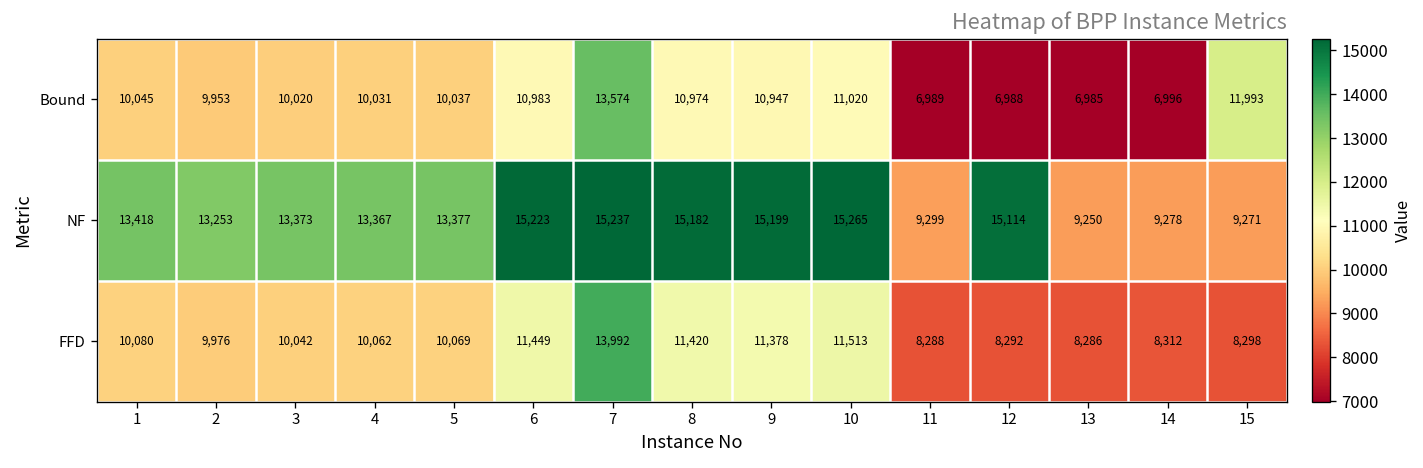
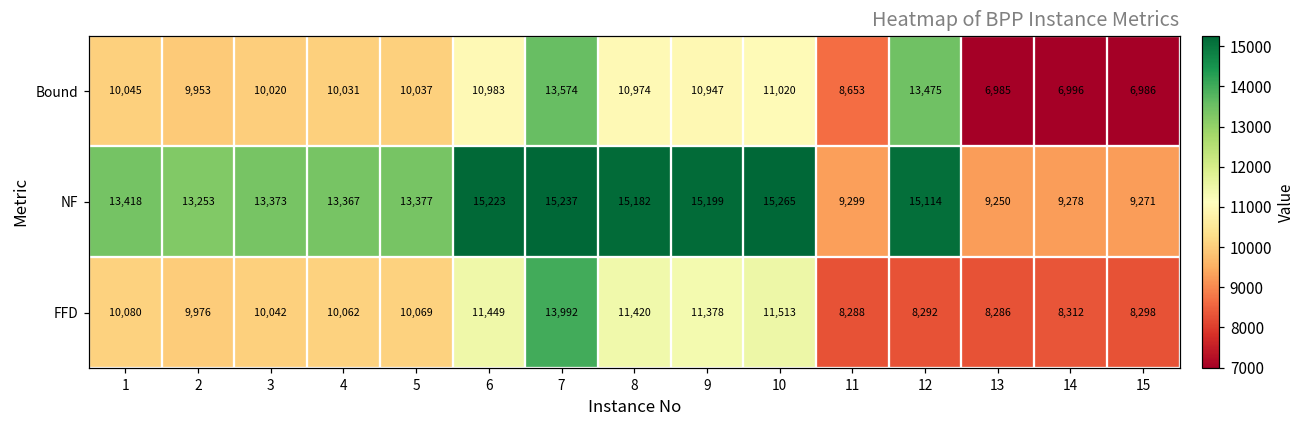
  {
    "Bound": {
      "1": "10,045",
      "2": "9,953",
      "3": "10,020",
      "4": "10,031",
      "5": "10,037",
      "6": "10,983",
      "7": "13,574",
      "8": "10,974",
      "9": "10,947",
      "10": "11,020",
-     "11": "6,989",
-     "12": "6,988",
+     "11": "8,653",
+     "12": "13,475",
      "13": "6,985",
      "14": "6,996",
-     "15": "11,993"
+     "15": "6,986"
    },
    "NF": {
      "1": "13,418",
      "2": "13,253",
      "3": "13,373",
      "4": "13,367",
      "5": "13,377",
      "6": "15,223",
      "7": "15,237",
      "8": "15,182",
      "9": "15,199",
      "10": "15,265",
      "11": "9,299",
      "12": "15,114",
      "13": "9,250",
      "14": "9,278",
      "15": "9,271"
    },
    "FFD": {
      "1": "10,080",
      "2": "9,976",
      "3": "10,042",
      "4": "10,062",
      "5": "10,069",
      "6": "11,449",
      "7": "13,992",
      "8": "11,420",
      "9": "11,378",
      "10": "11,513",
      "11": "8,288",
      "12": "8,292",
      "13": "8,286",
      "14": "8,312",
      "15": "8,298"
    }
  }
